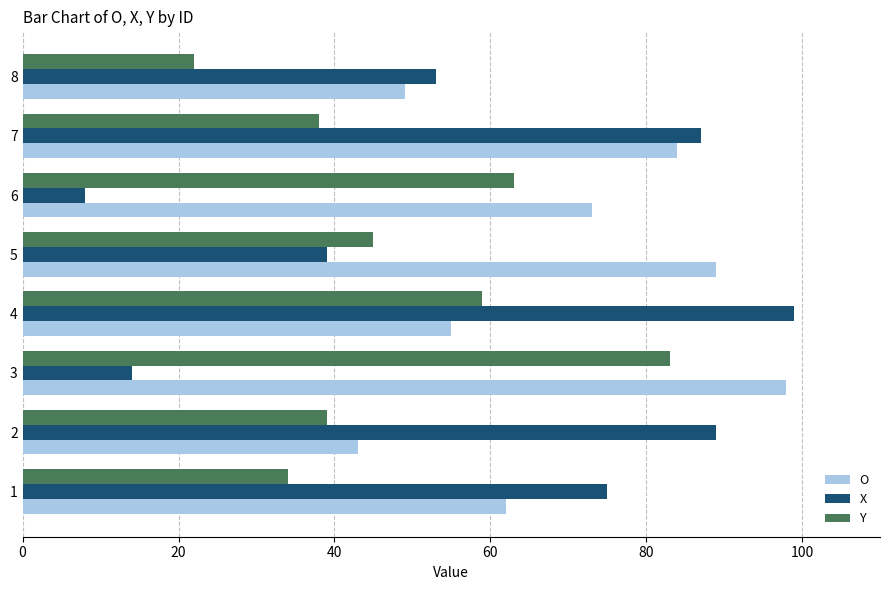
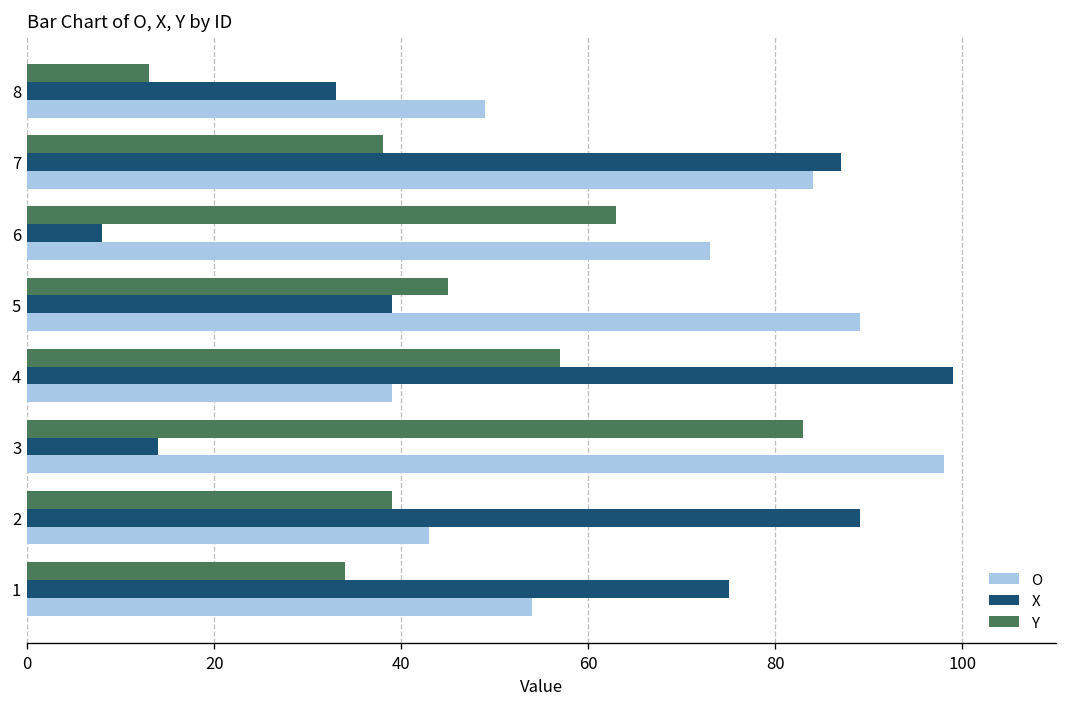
  {
    "O": {
      "8": 49,
      "7": 84,
      "6": 73,
      "5": 89,
-     "4": 55,
+     "4": 39,
      "3": 98,
      "2": 43,
-     "1": 62
+     "1": 54
    },
    "X": {
-     "8": 53,
+     "8": 33,
      "7": 87,
      "6": 8,
      "5": 39,
      "4": 99,
      "3": 14,
      "2": 89,
      "1": 75
    },
    "Y": {
-     "8": 22,
+     "8": 13,
      "7": 38,
      "6": 63,
      "5": 45,
-     "4": 59,
+     "4": 57,
      "3": 83,
      "2": 39,
      "1": 34
    }
  }
